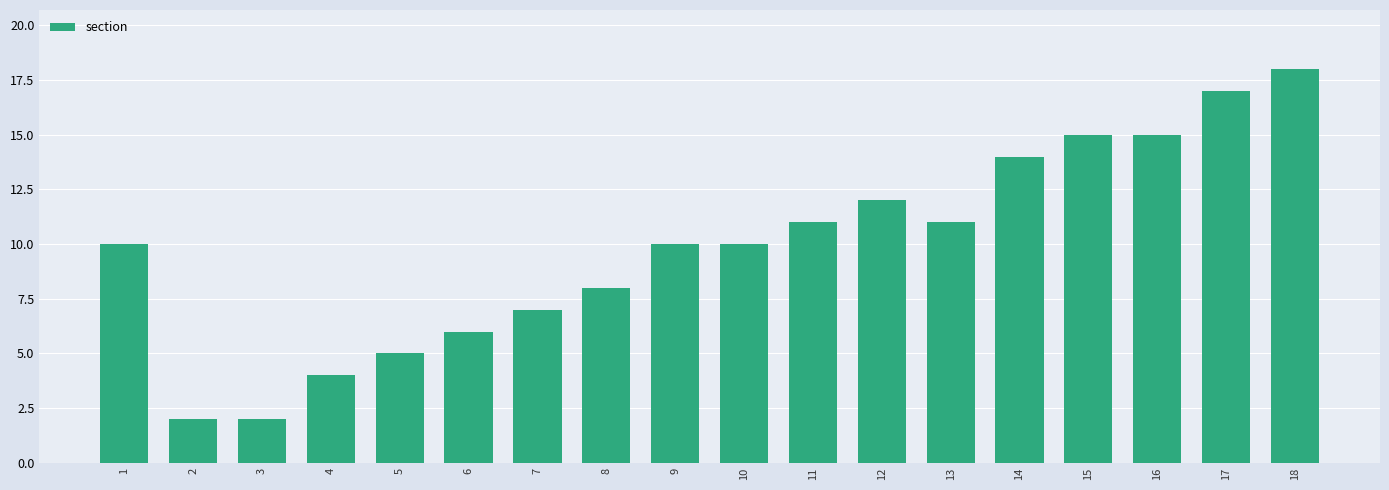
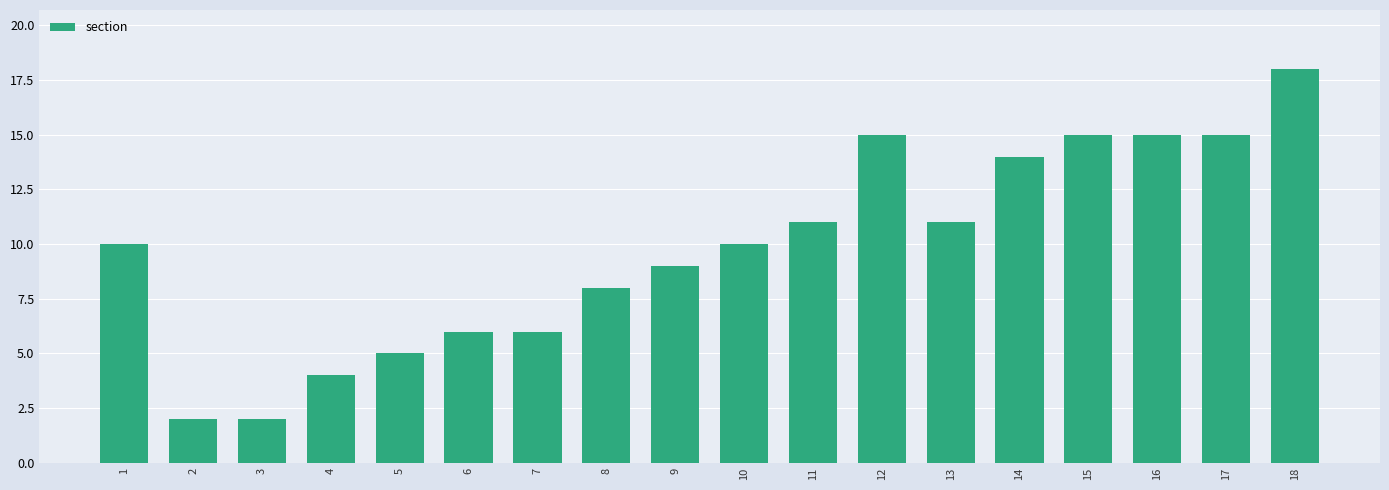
  {
    "1": 10,
    "2": 2,
    "3": 2,
    "4": 4,
    "5": 5,
    "6": 6,
-   "7": 7,
+   "7": 6,
    "8": 8,
-   "9": 10,
+   "9": 9,
    "10": 10,
    "11": 11,
-   "12": 12,
+   "12": 15,
    "13": 11,
    "14": 14,
    "15": 15,
    "16": 15,
-   "17": 17,
+   "17": 15,
    "18": 18
  }
